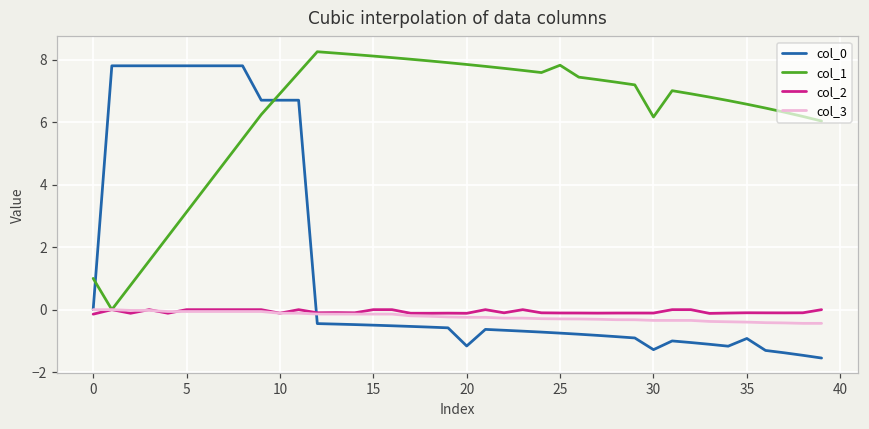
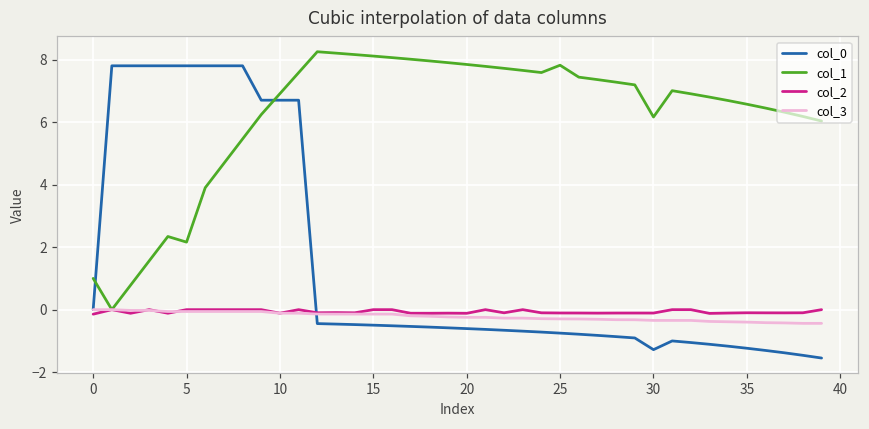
  {
    "col_0": {
      "5": 7.8,
      "10": 6.7,
      "15": -0.5,
-     "20": -1.2,
+     "20": -0.6,
      "25": -0.8,
      "30": -1.3,
-     "35": -0.9
+     "35": -1.2
    },
    "col_1": {
      "0": 1.0,
-     "5": 3.1,
+     "5": 2.2,
      "10": 6.9,
      "15": 8.1,
      "20": 7.8,
      "25": 7.8,
      "30": 6.2,
      "35": 6.6
    },
    "col_2": {
      "0": -0.1,
      "15": 0.0,
      "20": -0.1,
      "25": -0.1,
      "30": -0.1,
      "35": -0.1
    },
    "col_3": {
      "15": -0.1,
      "20": -0.2,
      "25": -0.3,
      "30": -0.3,
      "35": -0.4
    }
  }
